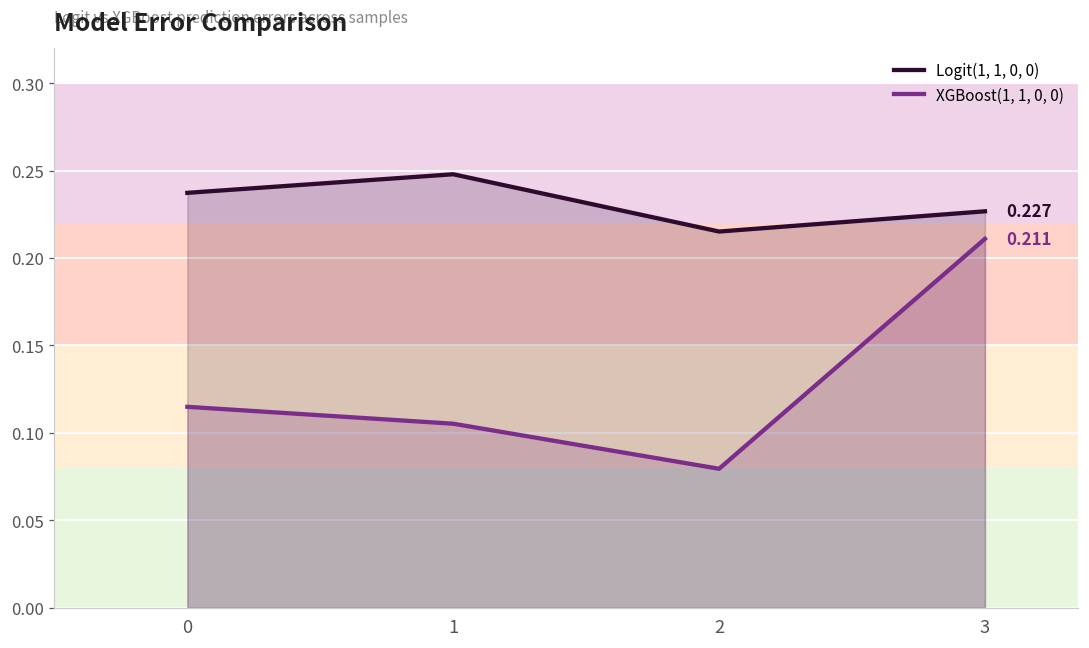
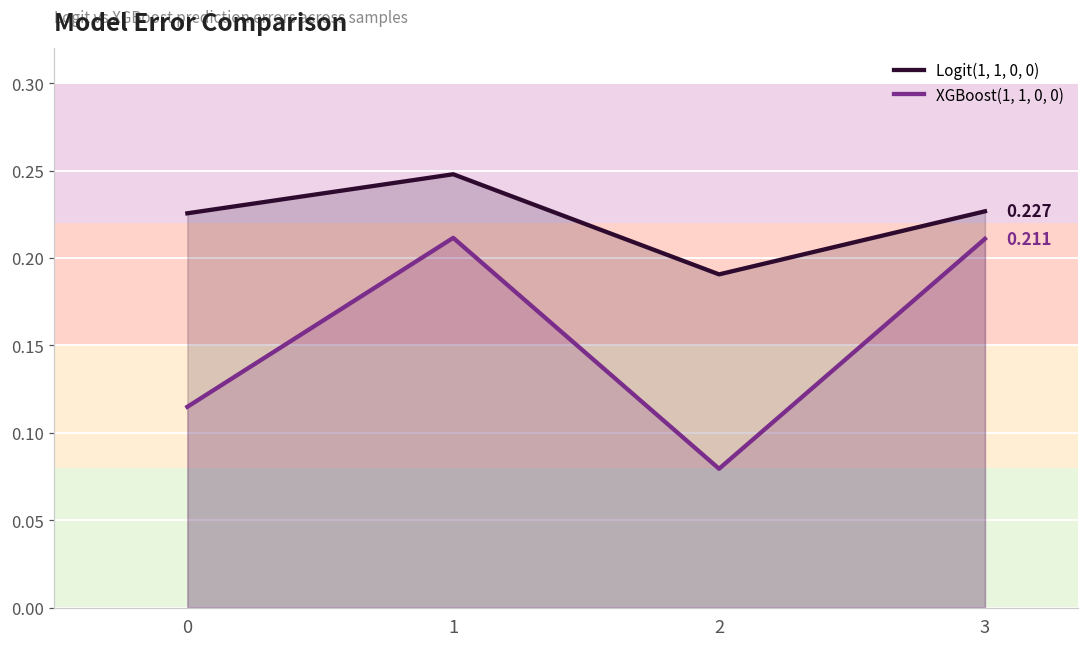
  {
    "Logit(1, 1, 0, 0)": {
-     "0": 0.237,
+     "0": 0.226,
      "1": 0.248,
-     "2": 0.215
+     "2": 0.191
    },
    "XGBoost(1, 1, 0, 0)": {
      "0": 0.115,
-     "1": 0.105,
+     "1": 0.211,
      "2": 0.079
    }
  }
